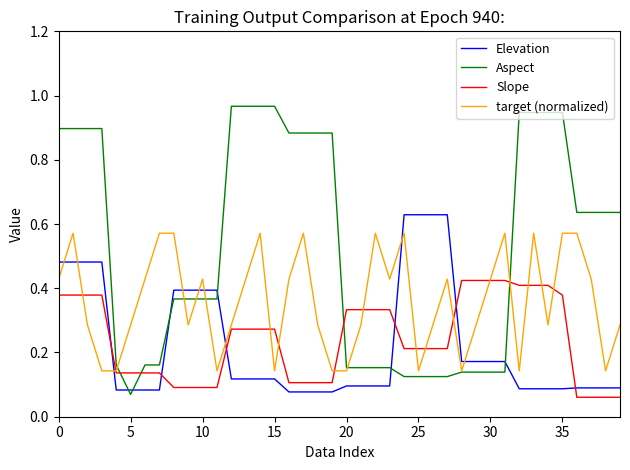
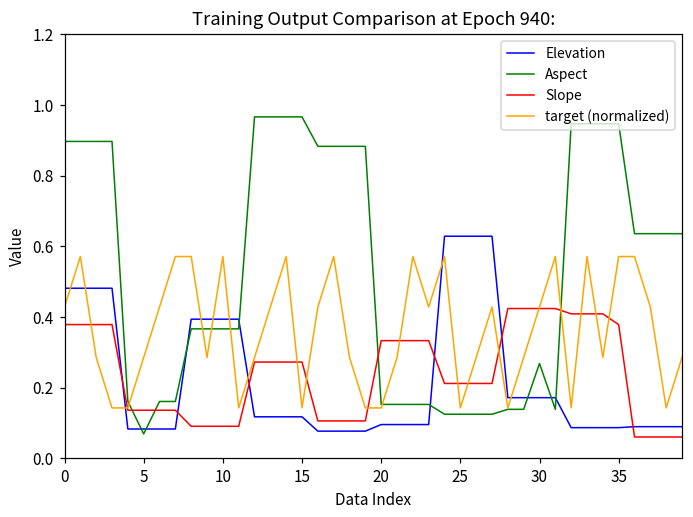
  {
    "Elevation": {
      "0": 0.48,
      "5": 0.08,
      "10": 0.39,
      "15": 0.12,
      "20": 0.10,
      "25": 0.63,
      "30": 0.17,
      "35": 0.09
    },
    "Aspect": {
      "0": 0.90,
      "5": 0.07,
      "10": 0.37,
      "15": 0.97,
      "20": 0.15,
      "25": 0.13,
-     "30": 0.14
+     "30": 0.27
    },
    "Slope": {
      "0": 0.38,
      "5": 0.14,
      "10": 0.09,
      "15": 0.27,
      "20": 0.33,
      "25": 0.21,
      "35": 0.38
    },
    "target (normalized)": {
      "0": 0.43,
      "5": 0.29,
-     "10": 0.43,
+     "10": 0.57,
      "15": 0.14,
      "20": 0.14,
      "25": 0.14,
      "35": 0.57
    }
  }
